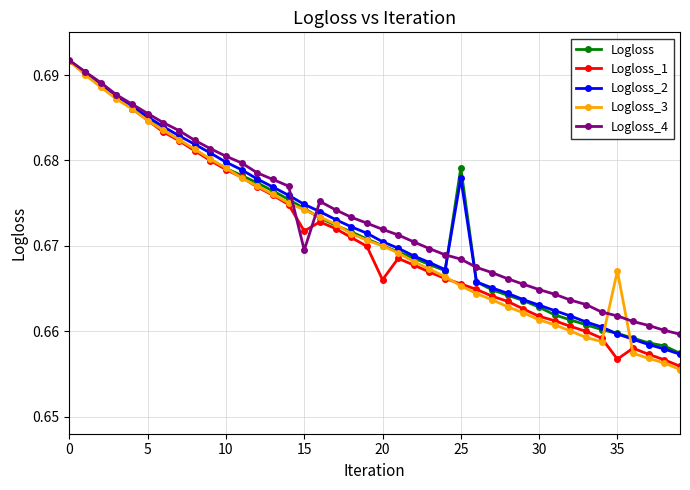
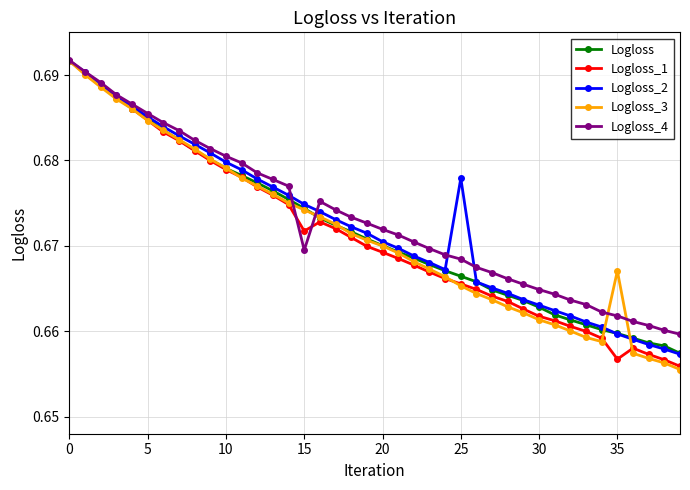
  {
    "Logloss": {
-     "25": 0.679
+     "25": 0.666
    },
    "Logloss_1": {
      "15": 0.672,
-     "20": 0.666,
+     "20": 0.669,
      "30": 0.662,
      "35": 0.657
    },
    "Logloss_2": {
      "10": 0.680,
      "15": 0.675,
      "20": 0.670,
      "25": 0.678
    },
    "Logloss_3": {
      "30": 0.661,
      "35": 0.667
    },
    "Logloss_4": {
      "5": 0.685,
      "10": 0.680,
      "15": 0.669,
      "20": 0.672,
      "25": 0.668,
      "30": 0.665,
      "35": 0.662
    }
  }
